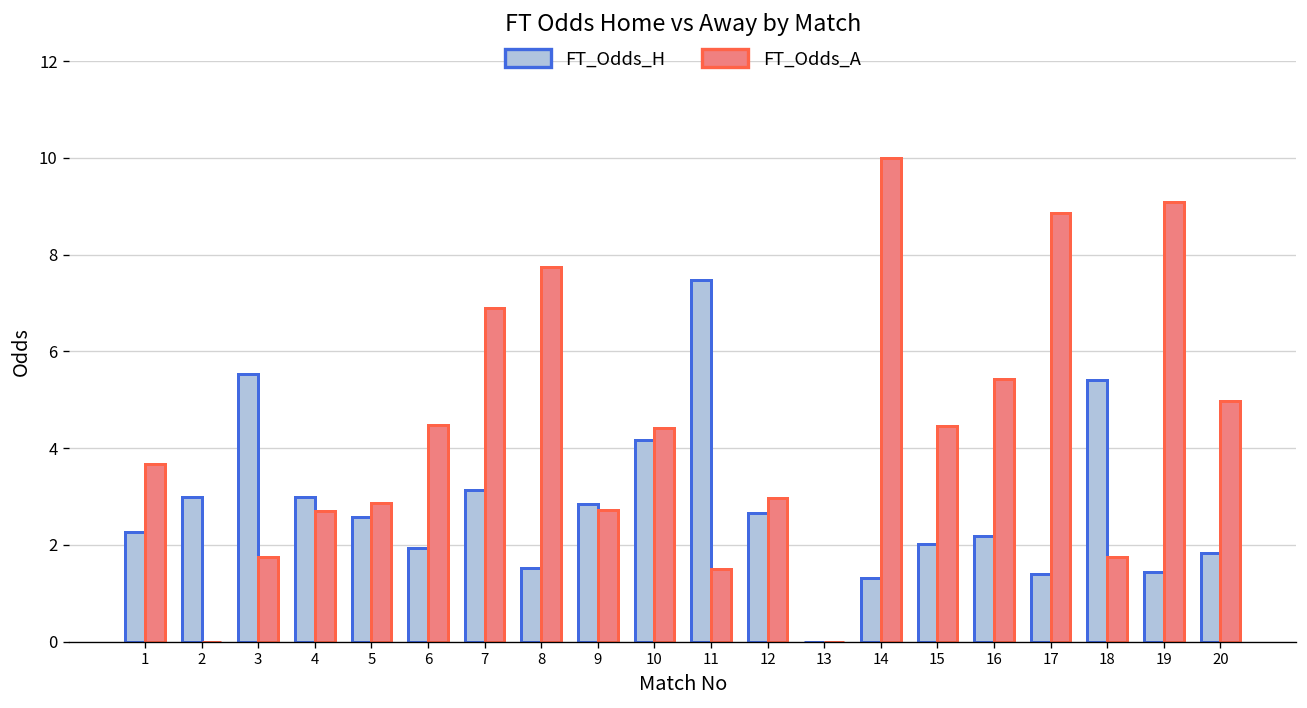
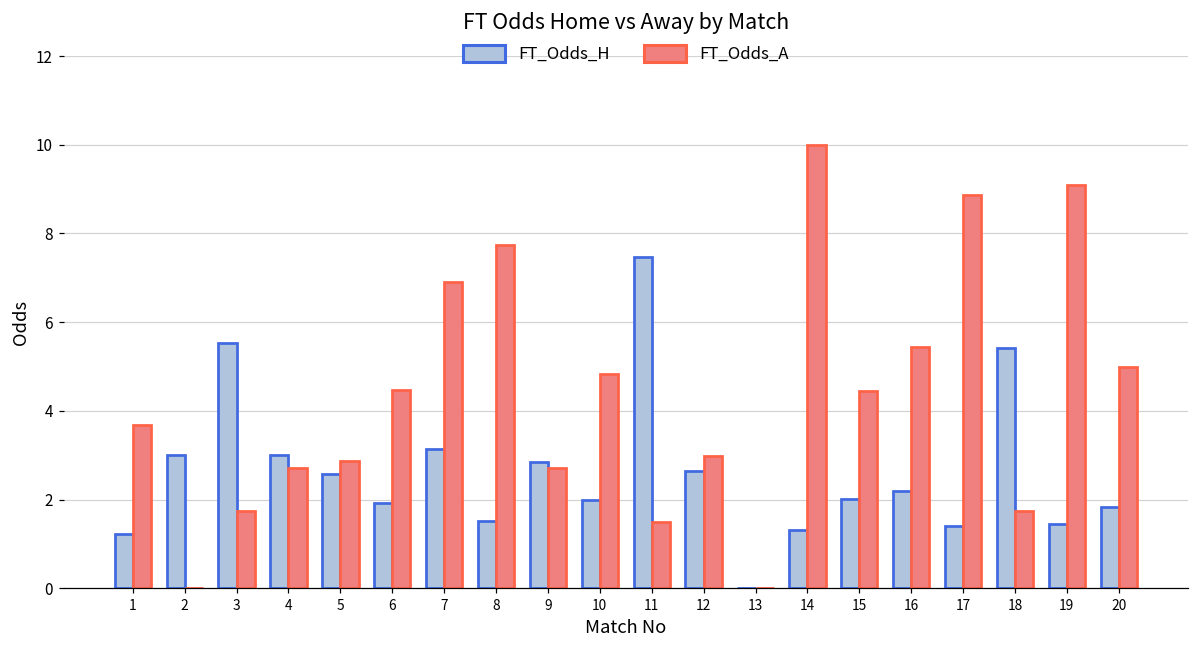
  {
    "FT_Odds_H": {
-     "1": 2.3,
+     "1": 1.2,
      "2": 3.0,
      "3": 5.5,
      "4": 3.0,
      "5": 2.6,
      "6": 1.9,
      "7": 3.1,
      "8": 1.5,
      "9": 2.8,
-     "10": 4.2,
+     "10": 2.0,
      "11": 7.5,
      "12": 2.7,
      "13": 0.0,
      "14": 1.3,
      "15": 2.0,
      "16": 2.2,
      "17": 1.4,
      "18": 5.4,
      "19": 1.4,
      "20": 1.8
    },
    "FT_Odds_A": {
      "1": 3.7,
      "2": 0.0,
      "3": 1.8,
      "4": 2.7,
      "5": 2.9,
      "6": 4.5,
      "7": 6.9,
      "8": 7.8,
      "9": 2.7,
-     "10": 4.4,
+     "10": 4.8,
      "11": 1.5,
      "12": 3.0,
      "13": 0.0,
      "14": 10.0,
      "15": 4.5,
      "16": 5.4,
      "17": 8.9,
      "18": 1.7,
      "19": 9.1,
      "20": 5.0
    }
  }
